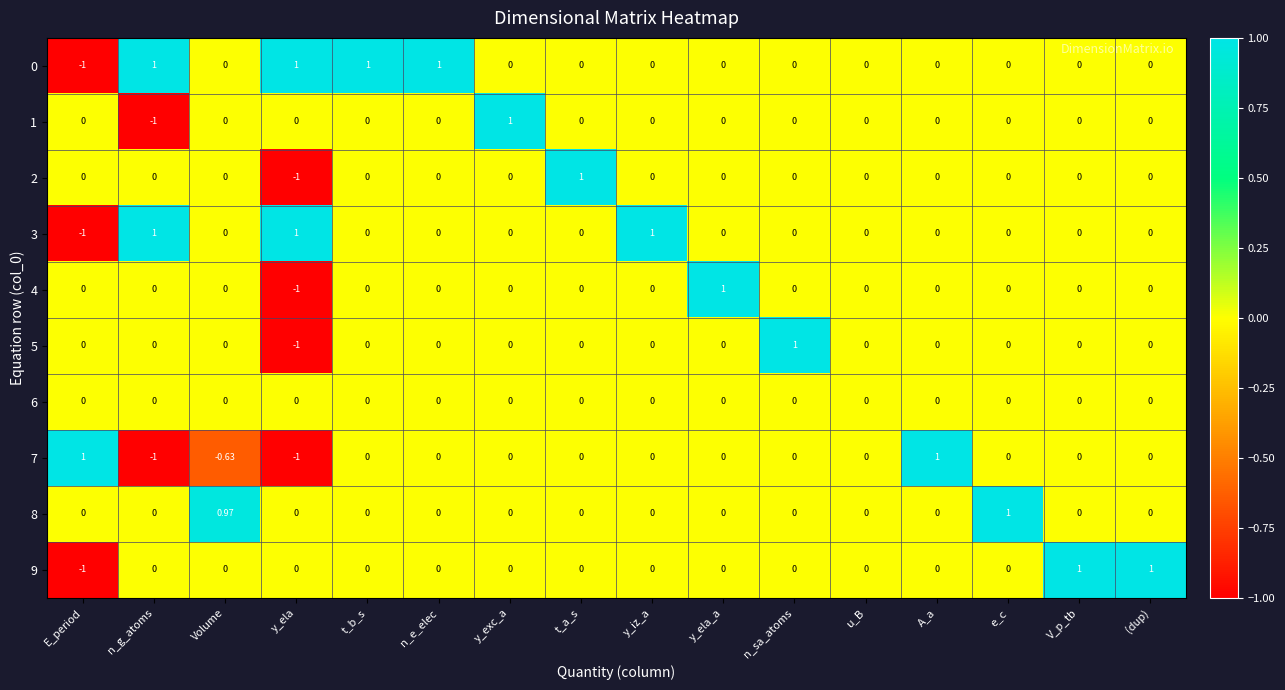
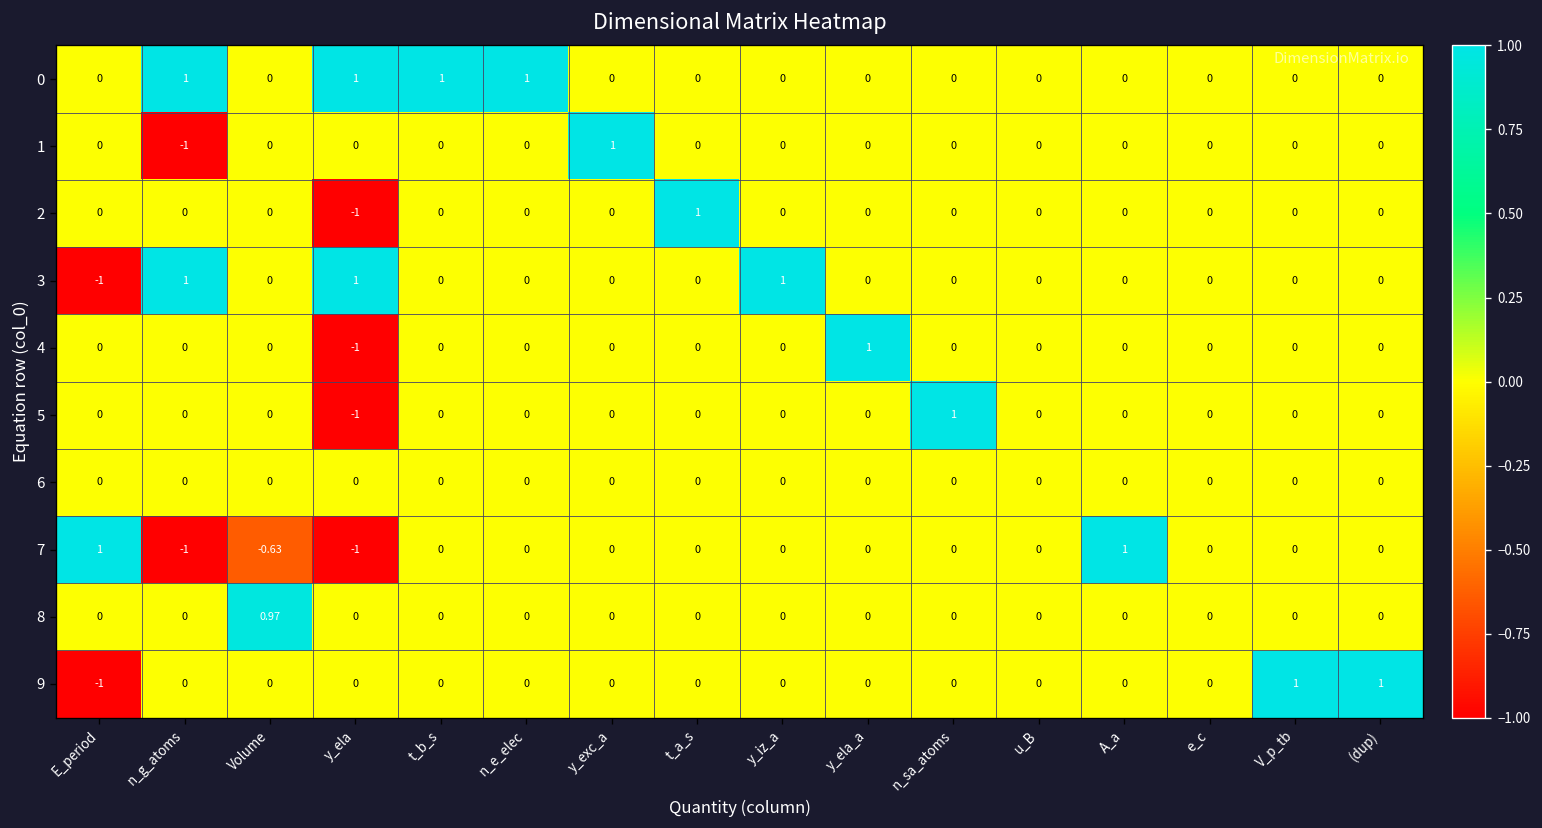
  {
    "0": {
-     "E_period": -1,
+     "E_period": 0,
      "n_g_atoms": 1,
      "Volume": 0,
      "y_ela": 1,
      "t_b_s": 1,
      "n_e_elec": 1,
      "y_exc_a": 0,
      "t_a_s": 0,
      "y_iz_a": 0,
      "y_ela_a": 0,
      "n_sa_atoms": 0,
      "u_B": 0,
      "A_a": 0,
      "e_c": 0,
      "V_p_tb": 0
    },
    "1": {
      "E_period": 0,
      "n_g_atoms": -1,
      "Volume": 0,
      "y_ela": 0,
      "t_b_s": 0,
      "n_e_elec": 0,
      "y_exc_a": 1,
      "t_a_s": 0,
      "y_iz_a": 0,
      "y_ela_a": 0,
      "n_sa_atoms": 0,
      "u_B": 0,
      "A_a": 0,
      "e_c": 0,
      "V_p_tb": 0,
      "(dup)": 0
    },
    "2": {
      "E_period": 0,
      "n_g_atoms": 0,
      "Volume": 0,
      "y_ela": -1,
      "t_b_s": 0,
      "n_e_elec": 0,
      "y_exc_a": 0,
      "t_a_s": 1,
      "y_iz_a": 0,
      "y_ela_a": 0,
      "n_sa_atoms": 0,
      "u_B": 0,
      "A_a": 0,
      "e_c": 0,
      "V_p_tb": 0,
      "(dup)": 0
    },
    "3": {
      "E_period": -1,
      "n_g_atoms": 1,
      "Volume": 0,
      "y_ela": 1,
      "t_b_s": 0,
      "n_e_elec": 0,
      "y_exc_a": 0,
      "t_a_s": 0,
      "y_iz_a": 1,
      "y_ela_a": 0,
      "n_sa_atoms": 0,
      "u_B": 0,
      "A_a": 0,
      "e_c": 0,
      "V_p_tb": 0,
      "(dup)": 0
    },
    "4": {
      "E_period": 0,
      "n_g_atoms": 0,
      "Volume": 0,
      "y_ela": -1,
      "t_b_s": 0,
      "n_e_elec": 0,
      "y_exc_a": 0,
      "t_a_s": 0,
      "y_iz_a": 0,
      "y_ela_a": 1,
      "n_sa_atoms": 0,
      "u_B": 0,
      "A_a": 0,
      "e_c": 0,
      "V_p_tb": 0,
      "(dup)": 0
    },
    "5": {
      "E_period": 0,
      "n_g_atoms": 0,
      "Volume": 0,
      "y_ela": -1,
      "t_b_s": 0,
      "n_e_elec": 0,
      "y_exc_a": 0,
      "t_a_s": 0,
      "y_iz_a": 0,
      "y_ela_a": 0,
      "n_sa_atoms": 1,
      "u_B": 0,
      "A_a": 0,
      "e_c": 0,
      "V_p_tb": 0,
      "(dup)": 0
    },
    "6": {
      "E_period": 0,
      "n_g_atoms": 0,
      "Volume": 0,
      "y_ela": 0,
      "t_b_s": 0,
      "n_e_elec": 0,
      "y_exc_a": 0,
      "t_a_s": 0,
      "y_iz_a": 0,
      "y_ela_a": 0,
      "n_sa_atoms": 0,
      "u_B": 0,
      "A_a": 0,
      "e_c": 0,
      "V_p_tb": 0,
      "(dup)": 0
    },
    "7": {
      "E_period": 1,
      "n_g_atoms": -1,
      "Volume": -0.63,
      "y_ela": -1,
      "t_b_s": 0,
      "n_e_elec": 0,
      "y_exc_a": 0,
      "t_a_s": 0,
      "y_iz_a": 0,
      "y_ela_a": 0,
      "n_sa_atoms": 0,
      "u_B": 0,
      "A_a": 1,
      "e_c": 0,
      "V_p_tb": 0,
      "(dup)": 0
    },
    "8": {
      "E_period": 0,
      "n_g_atoms": 0,
      "Volume": 0.97,
      "y_ela": 0,
      "t_b_s": 0,
      "n_e_elec": 0,
      "y_exc_a": 0,
      "t_a_s": 0,
      "y_iz_a": 0,
      "y_ela_a": 0,
      "n_sa_atoms": 0,
      "u_B": 0,
      "A_a": 0,
-     "e_c": 1,
+     "e_c": 0,
      "V_p_tb": 0,
      "(dup)": 0
    },
    "9": {
      "E_period": -1,
      "n_g_atoms": 0,
      "Volume": 0,
      "y_ela": 0,
      "t_b_s": 0,
      "n_e_elec": 0,
      "y_exc_a": 0,
      "t_a_s": 0,
      "y_iz_a": 0,
      "y_ela_a": 0,
      "n_sa_atoms": 0,
      "u_B": 0,
      "A_a": 0,
      "e_c": 0,
      "V_p_tb": 1,
      "(dup)": 1
    }
  }
